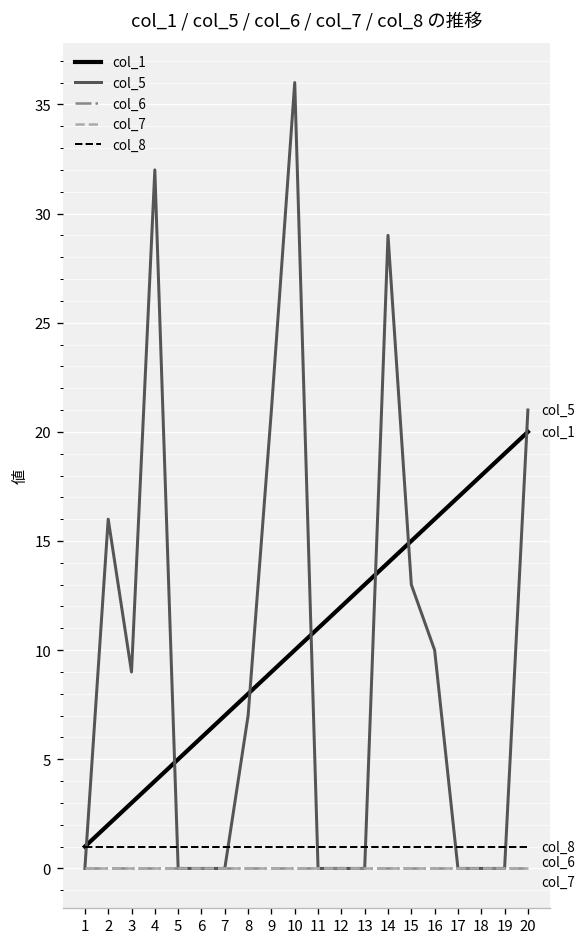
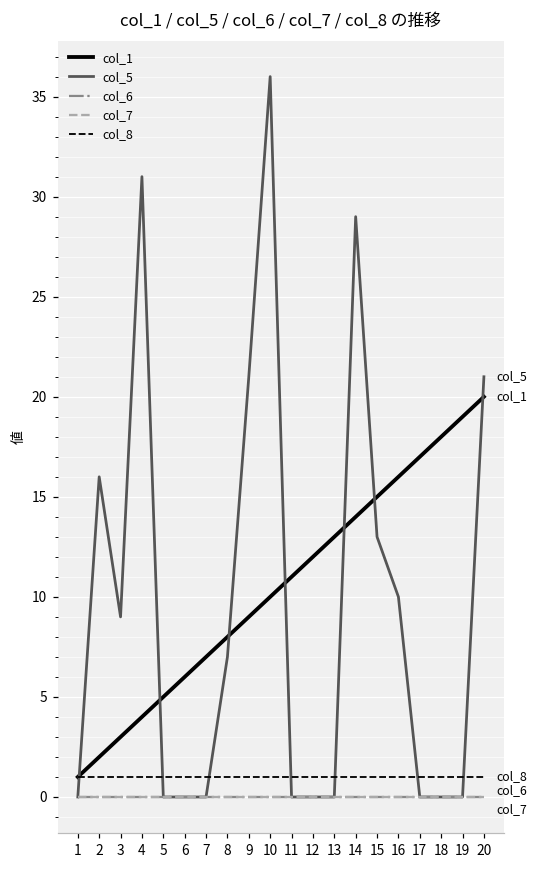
  {
    "col_5": {
      "2": 16,
      "3": 9,
-     "4": 32,
+     "4": 31,
      "8": 7,
      "9": 21,
      "10": 36,
      "14": 29,
      "15": 13,
      "16": 10
    },
    "col_7": {
      "2": 0,
      "3": 0,
      "4": 0,
      "8": 0,
      "9": 0,
      "10": 0,
      "14": 0,
      "15": 0,
      "16": 0
    }
  }
